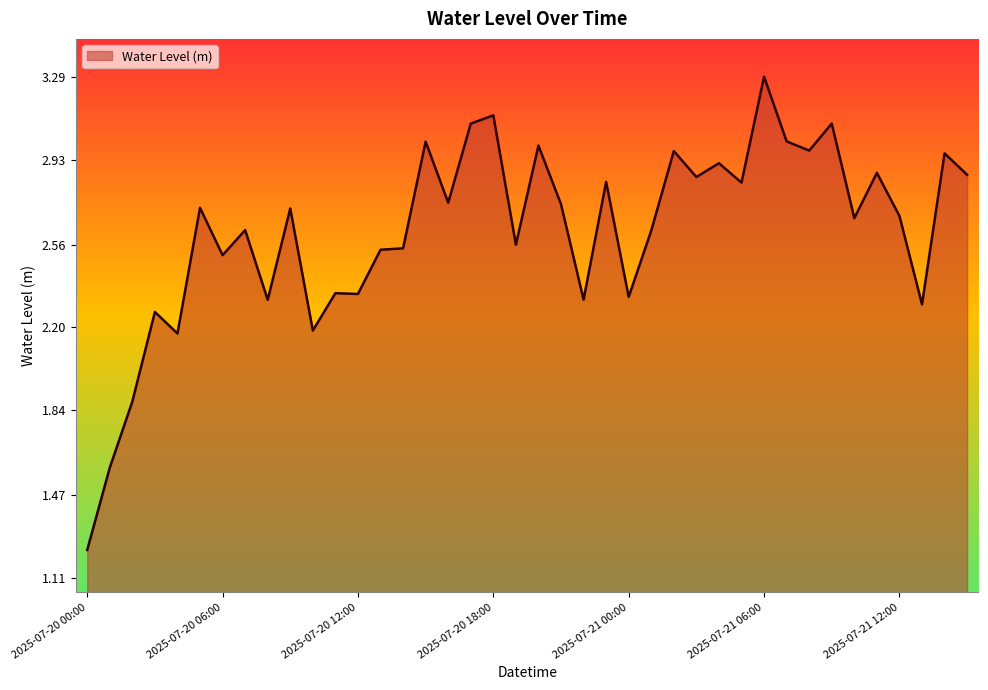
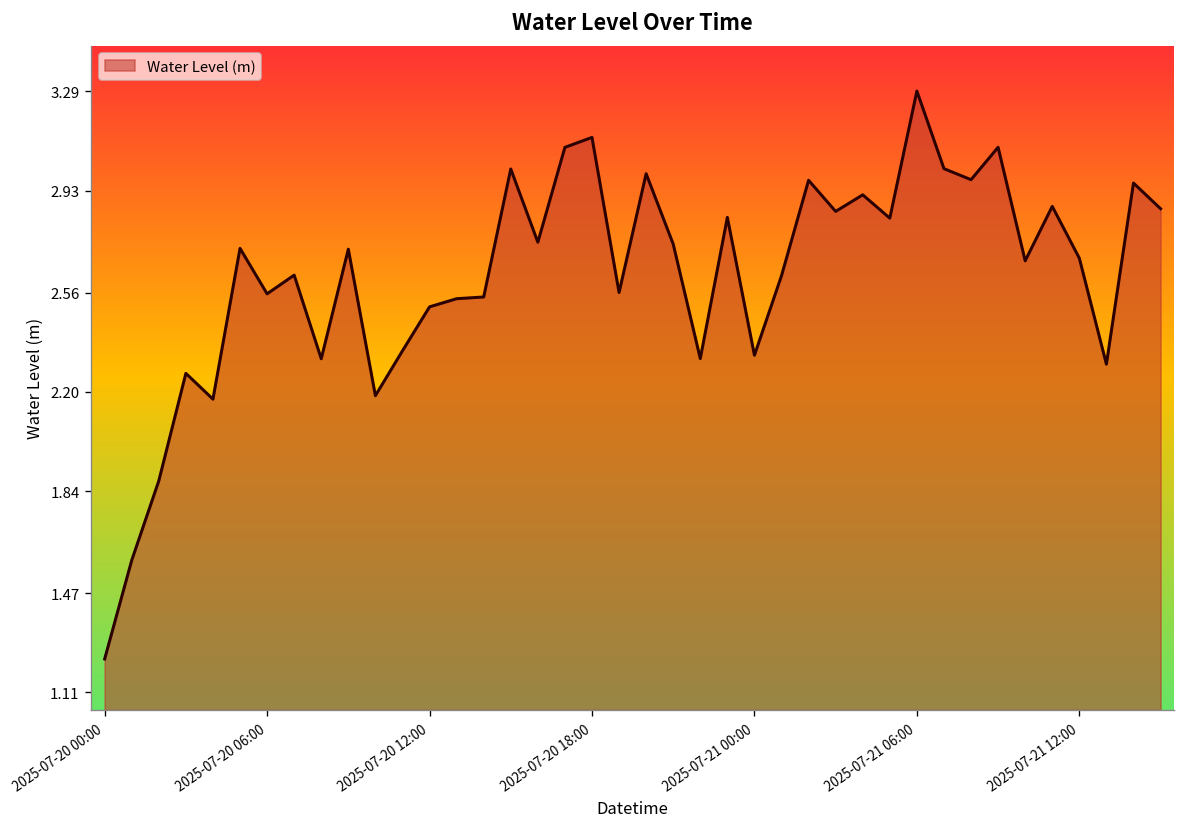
  {
    "2025-07-20 00:00": 1.23,
-   "2025-07-20 06:00": 2.51,
-   "2025-07-20 12:00": 2.35,
+   "2025-07-20 06:00": 2.56,
+   "2025-07-20 12:00": 2.51,
    "2025-07-20 18:00": 3.12,
    "2025-07-21 00:00": 2.33,
    "2025-07-21 06:00": 3.29,
    "2025-07-21 12:00": 2.68
  }
